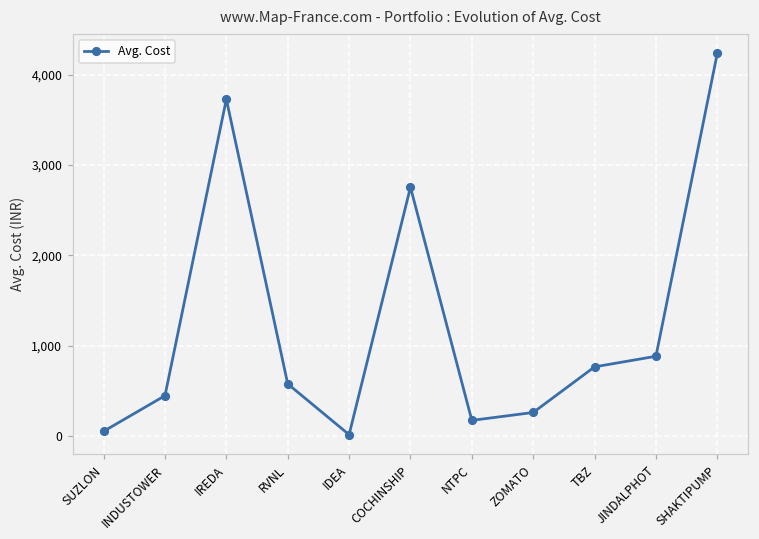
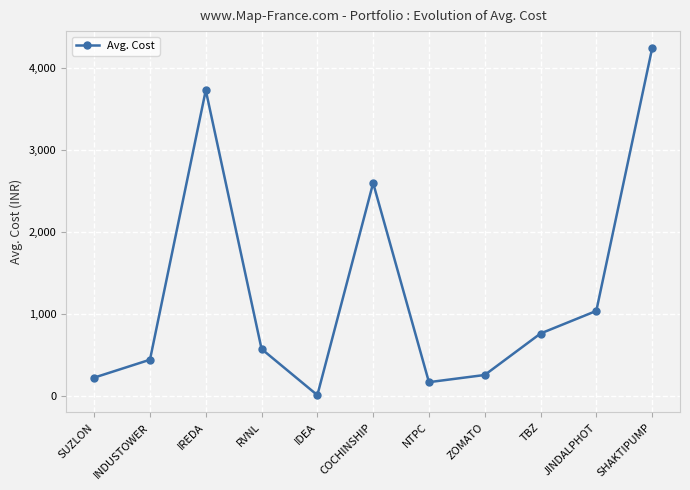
  {
-   "SUZLON": "100",
+   "SUZLON": "200",
    "INDUSTOWER": "400",
    "IREDA": "3,700",
    "RVNL": "600",
    "IDEA": "0",
-   "COCHINSHIP": "2,800",
+   "COCHINSHIP": "2,600",
    "NTPC": "200",
    "ZOMATO": "300",
    "TBZ": "800",
-   "JINDALPHOT": "900",
+   "JINDALPHOT": "1,000",
    "SHAKTIPUMP": "4,200"
  }
